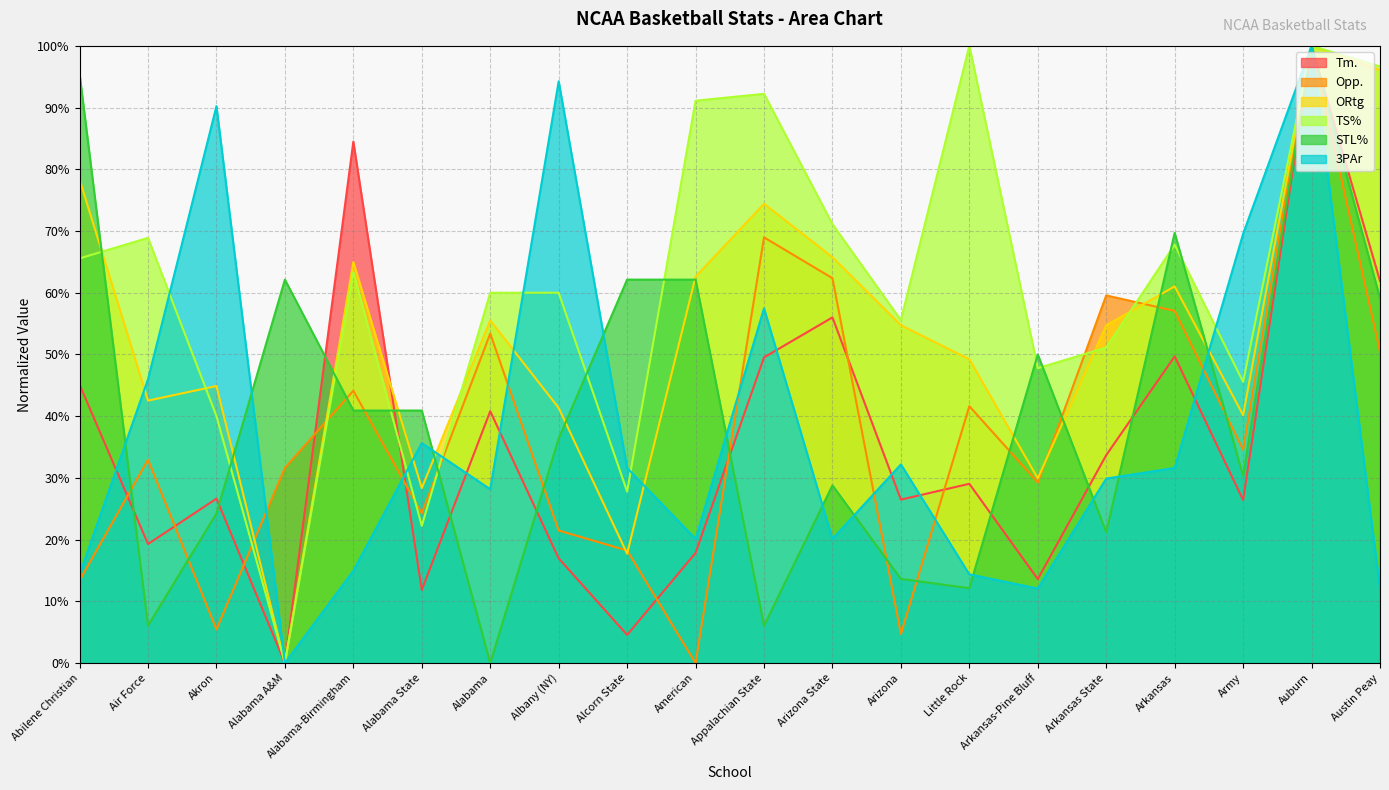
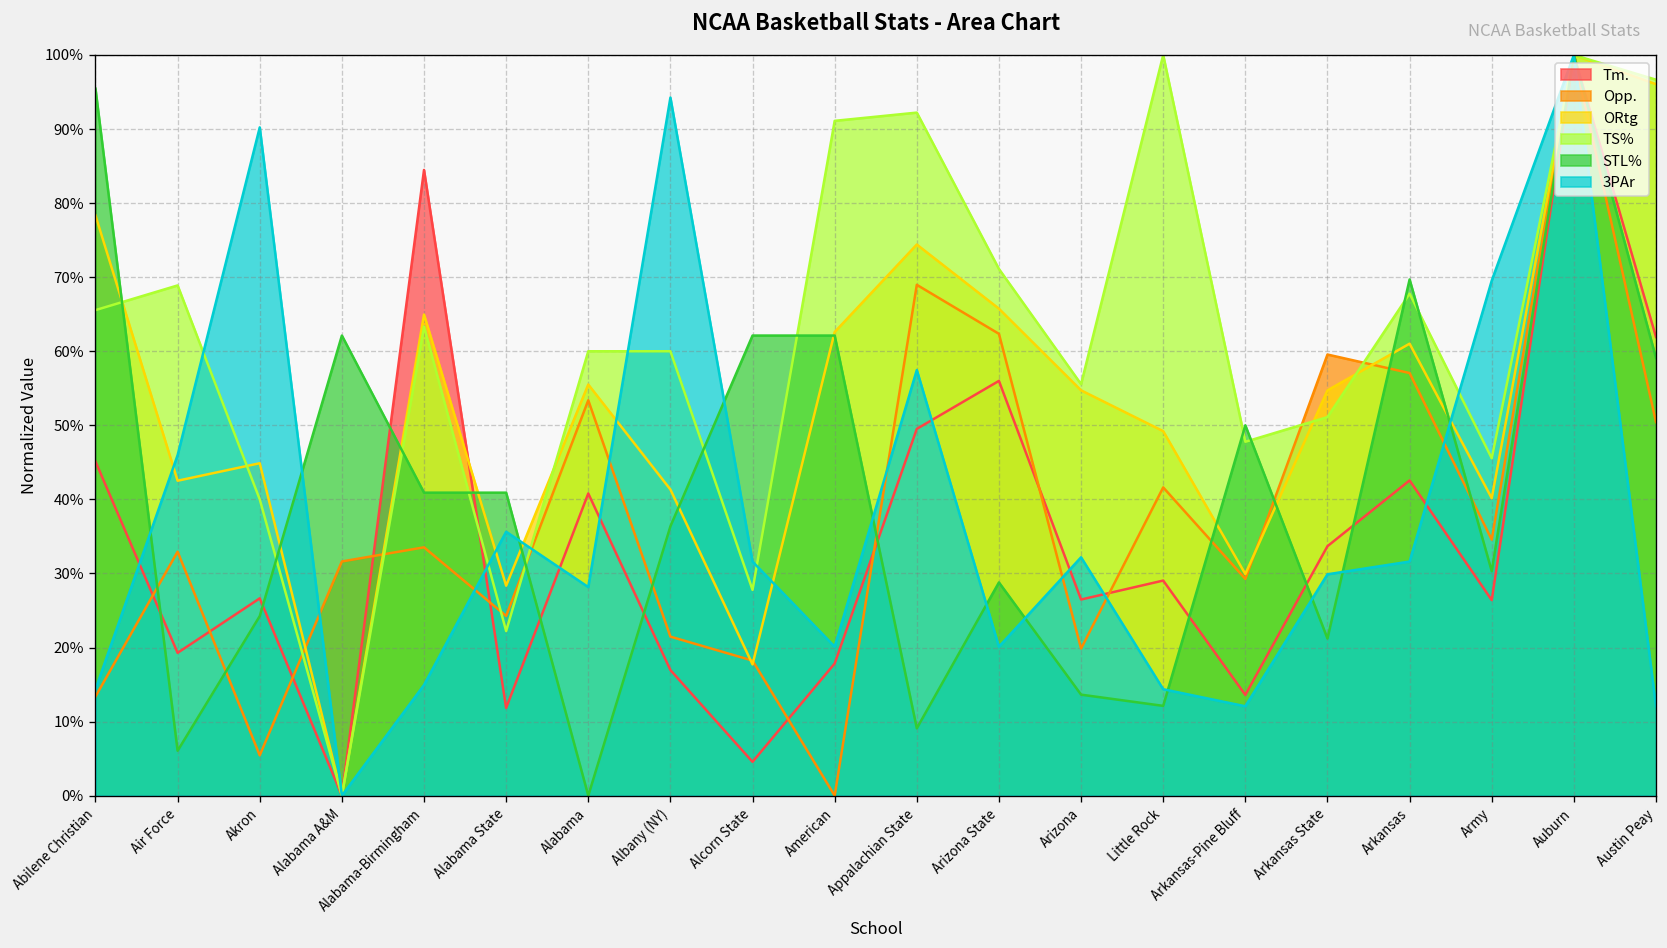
  {
    "Tm.": {
      "Abilene Christian": "45%",
      "Air Force": "19%",
      "Akron": "27%",
      "Alabama-Birmingham": "84%",
      "Alabama State": "12%",
      "Alabama": "41%",
      "Albany (NY)": "17%",
      "Alcorn State": "5%",
      "American": "18%",
      "Appalachian State": "50%",
      "Arizona State": "56%",
      "Arizona": "26%",
      "Little Rock": "29%",
      "Arkansas-Pine Bluff": "14%",
      "Arkansas State": "34%",
-     "Arkansas": "50%",
+     "Arkansas": "43%",
      "Army": "26%",
      "Austin Peay": "62%"
    },
    "Opp.": {
      "Abilene Christian": "13%",
      "Air Force": "33%",
      "Akron": "5%",
      "Alabama A&M": "32%",
-     "Alabama-Birmingham": "44%",
+     "Alabama-Birmingham": "34%",
      "Alabama State": "24%",
      "Alabama": "53%",
      "Albany (NY)": "21%",
      "Alcorn State": "18%",
      "American": "0%",
      "Appalachian State": "69%",
      "Arizona State": "62%",
-     "Arizona": "5%",
+     "Arizona": "20%",
      "Little Rock": "42%",
      "Arkansas-Pine Bluff": "29%",
      "Arkansas State": "60%",
      "Arkansas": "57%",
      "Army": "35%",
      "Austin Peay": "50%"
    },
    "ORtg": {
      "Abilene Christian": "78%",
      "Air Force": "43%",
      "Akron": "45%",
      "Alabama-Birmingham": "65%",
      "Alabama State": "28%",
      "Alabama": "56%",
      "Albany (NY)": "41%",
      "Alcorn State": "18%",
      "American": "63%",
      "Appalachian State": "74%",
      "Arizona State": "66%",
      "Arizona": "55%",
      "Little Rock": "49%",
      "Arkansas-Pine Bluff": "30%",
      "Arkansas State": "55%",
      "Arkansas": "61%",
      "Army": "40%",
      "Austin Peay": "96%"
    },
    "TS%": {
      "Abilene Christian": "66%",
      "Air Force": "69%",
      "Akron": "40%",
      "Alabama-Birmingham": "63%",
      "Alabama State": "22%",
      "Alabama": "60%",
      "Albany (NY)": "60%",
      "Alcorn State": "28%",
      "American": "91%",
      "Appalachian State": "92%",
      "Arizona State": "71%",
      "Arizona": "56%",
      "Little Rock": "100%",
      "Arkansas-Pine Bluff": "48%",
      "Arkansas State": "51%",
      "Arkansas": "68%",
      "Army": "46%",
      "Austin Peay": "97%"
    },
    "STL%": {
      "Abilene Christian": "95%",
      "Air Force": "6%",
      "Akron": "24%",
      "Alabama A&M": "62%",
      "Alabama-Birmingham": "41%",
      "Alabama State": "41%",
      "Alabama": "0%",
      "Albany (NY)": "36%",
      "Alcorn State": "62%",
      "American": "62%",
-     "Appalachian State": "6%",
+     "Appalachian State": "9%",
      "Arizona State": "29%",
      "Arizona": "14%",
      "Little Rock": "12%",
      "Arkansas-Pine Bluff": "50%",
      "Arkansas State": "21%",
      "Arkansas": "70%",
      "Army": "30%",
      "Austin Peay": "59%"
    },
    "3PAr": {
      "Abilene Christian": "14%",
      "Air Force": "46%",
      "Akron": "90%",
      "Alabama-Birmingham": "15%",
      "Alabama State": "36%",
      "Alabama": "28%",
      "Albany (NY)": "94%",
      "Alcorn State": "32%",
      "American": "20%",
      "Appalachian State": "57%",
      "Arizona State": "20%",
      "Arizona": "32%",
      "Little Rock": "14%",
      "Arkansas-Pine Bluff": "12%",
      "Arkansas State": "30%",
      "Arkansas": "32%",
      "Army": "70%",
      "Austin Peay": "12%"
    }
  }
